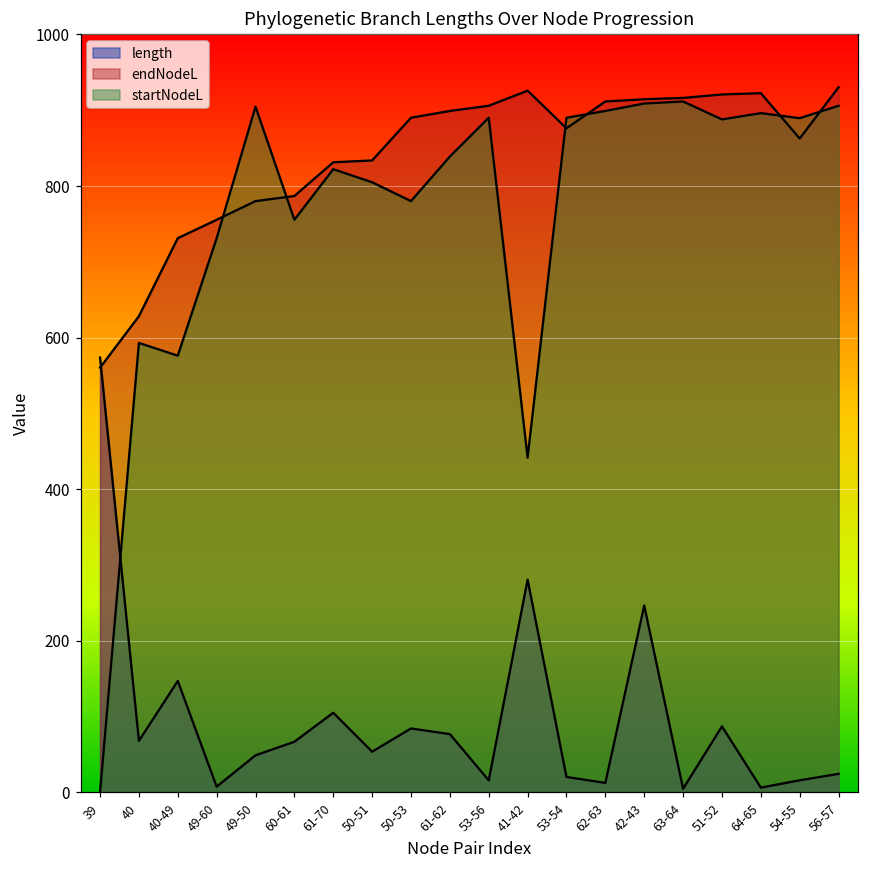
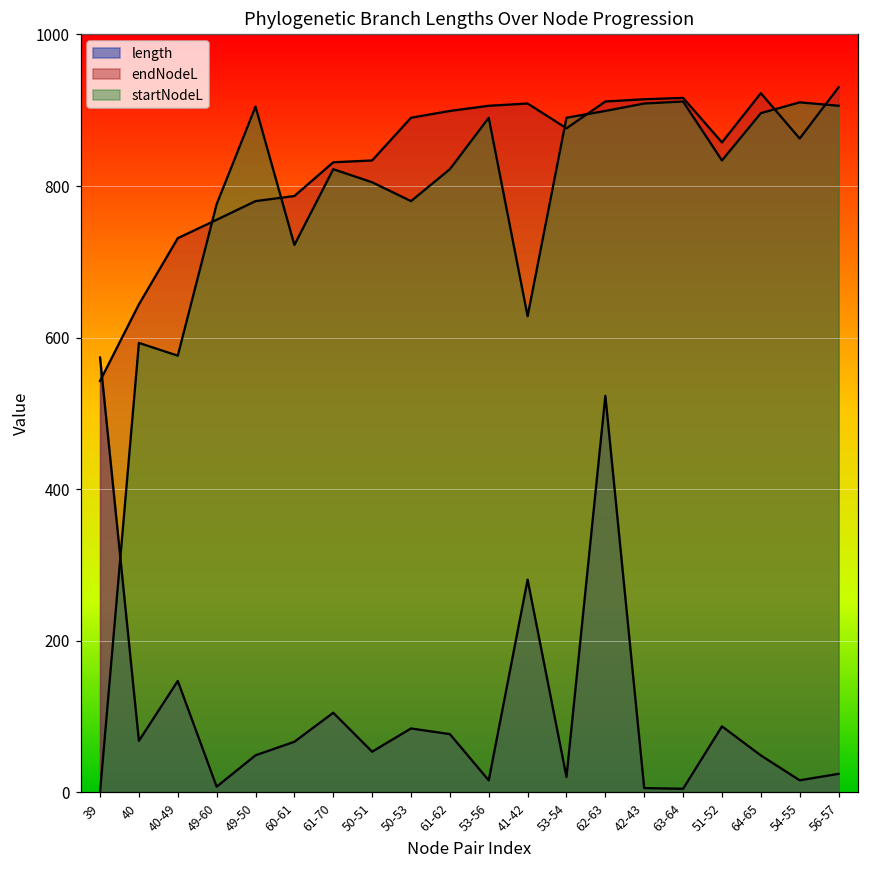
  {
    "length": {
      "39": 570,
      "40": 70,
      "40-49": 150,
      "49-60": 10,
      "49-50": 50,
      "60-61": 70,
      "61-70": 110,
      "50-51": 50,
      "50-53": 80,
      "61-62": 80,
      "53-56": 20,
      "41-42": 280,
      "53-54": 20,
-     "62-63": 10,
-     "42-43": 250,
+     "62-63": 520,
+     "42-43": 10,
      "63-64": 0,
      "51-52": 90,
-     "64-65": 10,
+     "64-65": 50,
      "54-55": 20,
      "56-57": 20
    },
    "endNodeL": {
-     "39": 560,
-     "40": 630,
+     "39": 540,
+     "40": 640,
      "40-49": 730,
      "49-60": 760,
      "49-50": 780,
      "60-61": 790,
      "61-70": 830,
      "50-51": 830,
      "50-53": 890,
      "61-62": 900,
      "53-56": 910,
-     "41-42": 930,
+     "41-42": 910,
      "53-54": 880,
      "62-63": 910,
      "42-43": 910,
      "63-64": 920,
-     "51-52": 920,
+     "51-52": 860,
      "64-65": 920,
      "54-55": 860,
      "56-57": 930
    },
    "startNodeL": {
      "39": 0,
      "40": 590,
      "40-49": 580,
-     "49-60": 730,
+     "49-60": 780,
      "49-50": 900,
-     "60-61": 760,
+     "60-61": 720,
      "61-70": 820,
      "50-51": 800,
      "50-53": 780,
-     "61-62": 840,
+     "61-62": 820,
      "53-56": 890,
-     "41-42": 440,
+     "41-42": 630,
      "53-54": 890,
      "62-63": 900,
      "42-43": 910,
      "63-64": 910,
-     "51-52": 890,
+     "51-52": 830,
      "64-65": 900,
-     "54-55": 890,
+     "54-55": 910,
      "56-57": 910
    }
  }
